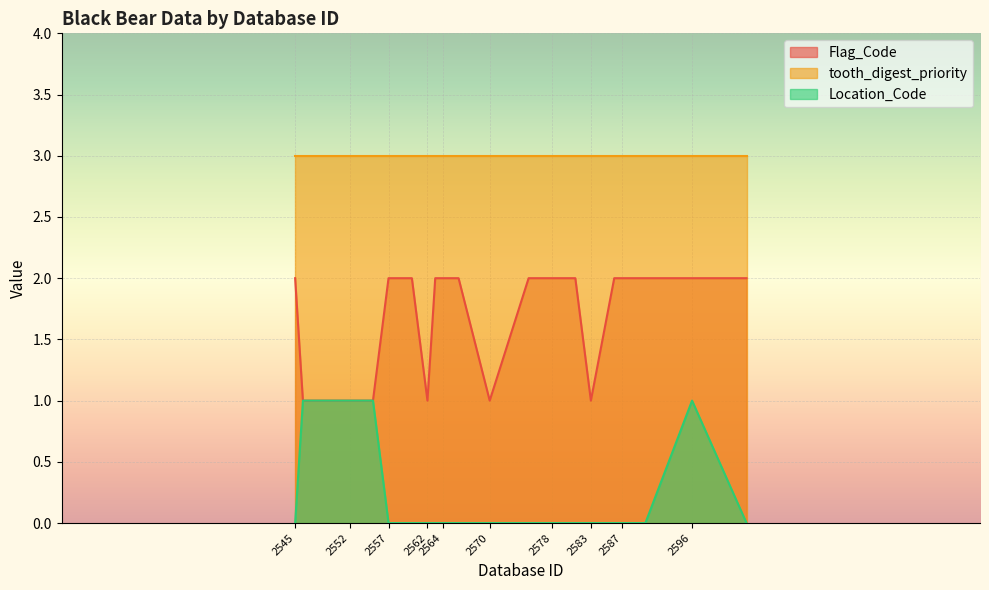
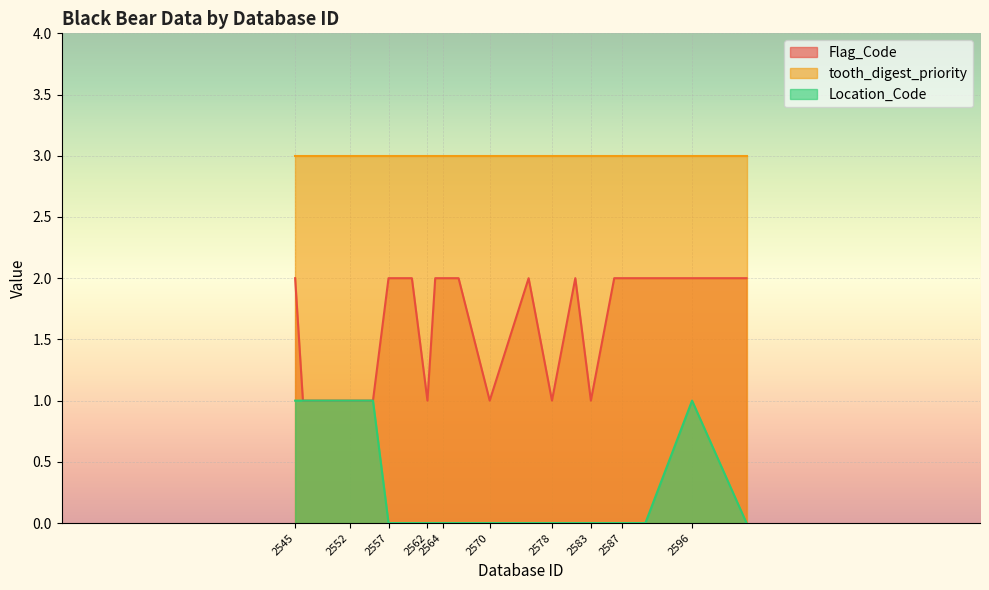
  {
    "Flag_Code": {
      "2545": 2,
      "2557": 2,
      "2562": 1,
      "2564": 2,
      "2570": 1,
-     "2578": 2,
+     "2578": 1,
      "2583": 1,
      "2587": 2,
      "2596": 2
    },
    "tooth_digest_priority": {
      "2545": 3,
      "2552": 3,
      "2557": 3,
      "2562": 3,
      "2564": 3,
      "2570": 3,
      "2578": 3,
      "2583": 3,
      "2587": 3,
      "2596": 3
    },
    "Location_Code": {
-     "2545": 0,
+     "2545": 1,
      "2557": 0,
      "2562": 0,
      "2564": 0,
      "2570": 0,
      "2578": 0,
      "2583": 0,
      "2587": 0,
      "2596": 1
    }
  }
